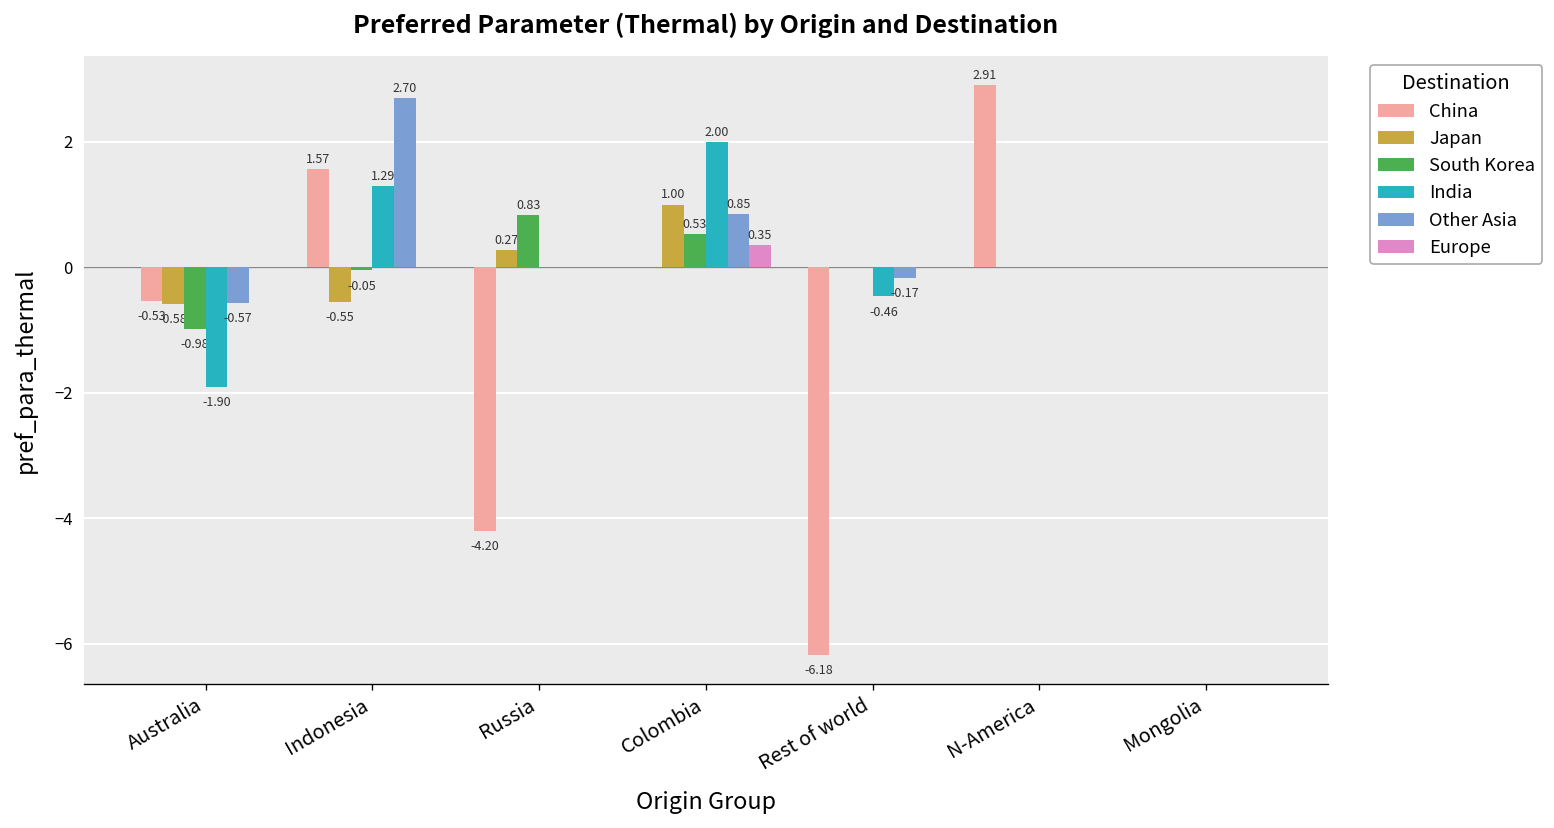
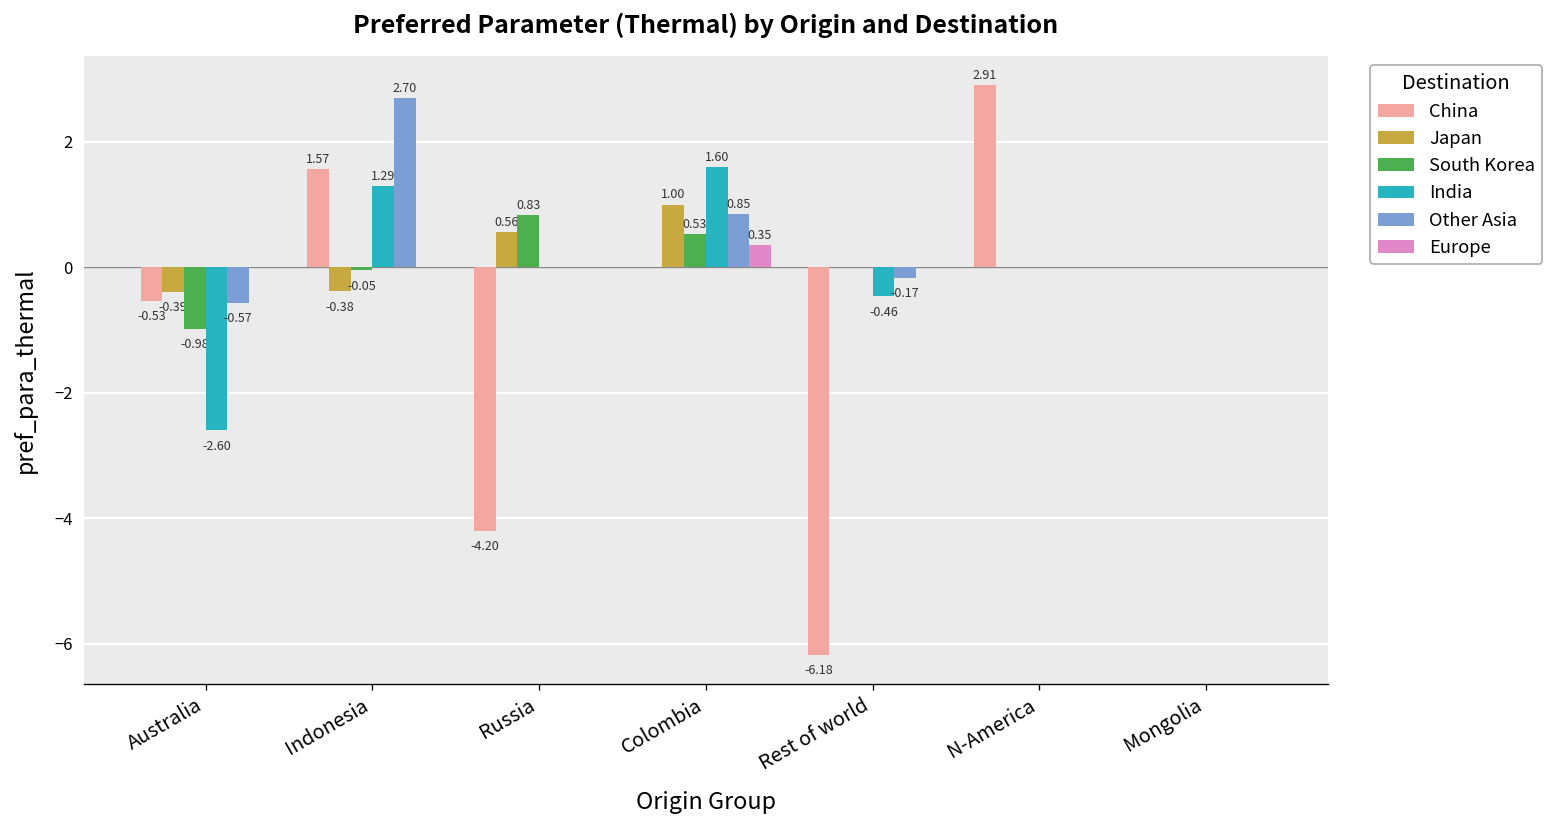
  {
    "Japan": {
-     "Australia": -0.58,
-     "Indonesia": -0.55,
-     "Russia": 0.27,
+     "Australia": -0.39,
+     "Indonesia": -0.38,
+     "Russia": 0.56,
      "Colombia": 1.00
    },
    "South Korea": {
      "Australia": -0.98,
      "Indonesia": -0.05,
      "Russia": 0.83,
      "Colombia": 0.53
    },
    "India": {
-     "Australia": -1.90,
+     "Australia": -2.60,
      "Indonesia": 1.29,
-     "Colombia": 2.00,
+     "Colombia": 1.60,
      "Rest of world": -0.46
    },
    "Other Asia": {
      "Australia": -0.57,
      "Indonesia": 2.70,
      "Colombia": 0.85,
      "Rest of world": -0.17
    }
  }
